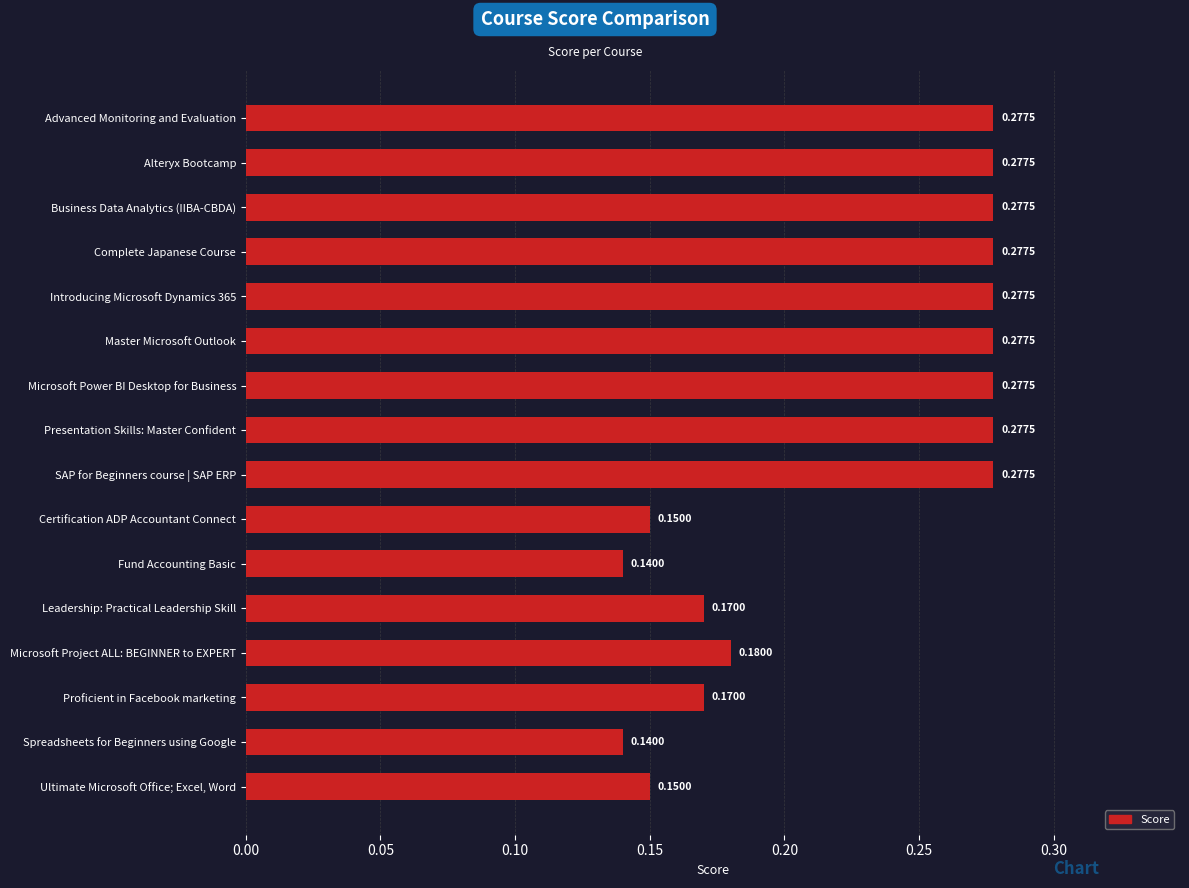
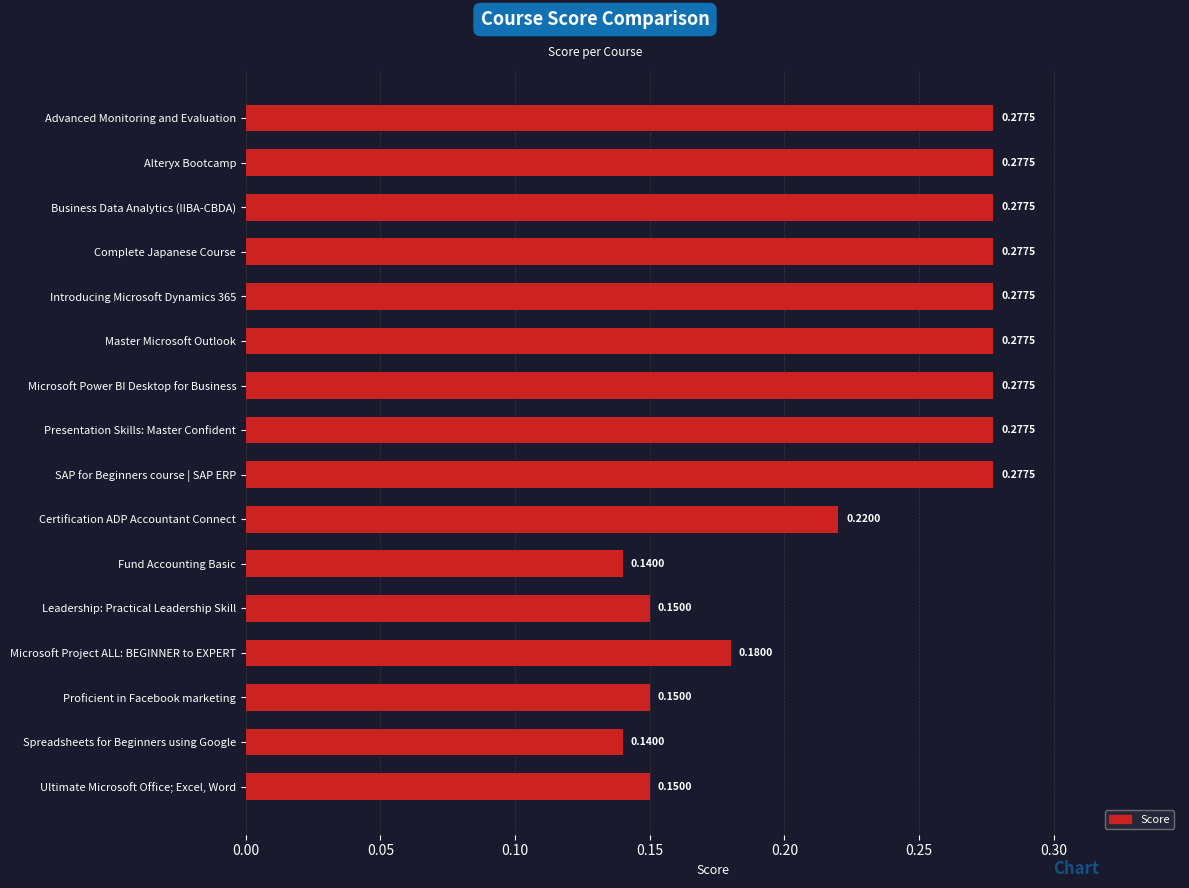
  {
    "Advanced Monitoring and Evaluation": 0.2775,
    "Alteryx Bootcamp": 0.2775,
    "Business Data Analytics (IIBA-CBDA)": 0.2775,
    "Complete Japanese Course": 0.2775,
    "Introducing Microsoft Dynamics 365": 0.2775,
    "Master Microsoft Outlook": 0.2775,
    "Microsoft Power BI Desktop for Business": 0.2775,
    "Presentation Skills: Master Confident": 0.2775,
    "SAP for Beginners course | SAP ERP": 0.2775,
-   "Certification ADP Accountant Connect": 0.1500,
+   "Certification ADP Accountant Connect": 0.2200,
    "Fund Accounting Basic": 0.1400,
-   "Leadership: Practical Leadership Skill": 0.1700,
+   "Leadership: Practical Leadership Skill": 0.1500,
    "Microsoft Project ALL: BEGINNER to EXPERT": 0.1800,
-   "Proficient in Facebook marketing": 0.1700,
+   "Proficient in Facebook marketing": 0.1500,
    "Spreadsheets for Beginners using Google": 0.1400,
    "Ultimate Microsoft Office; Excel, Word": 0.1500
  }
